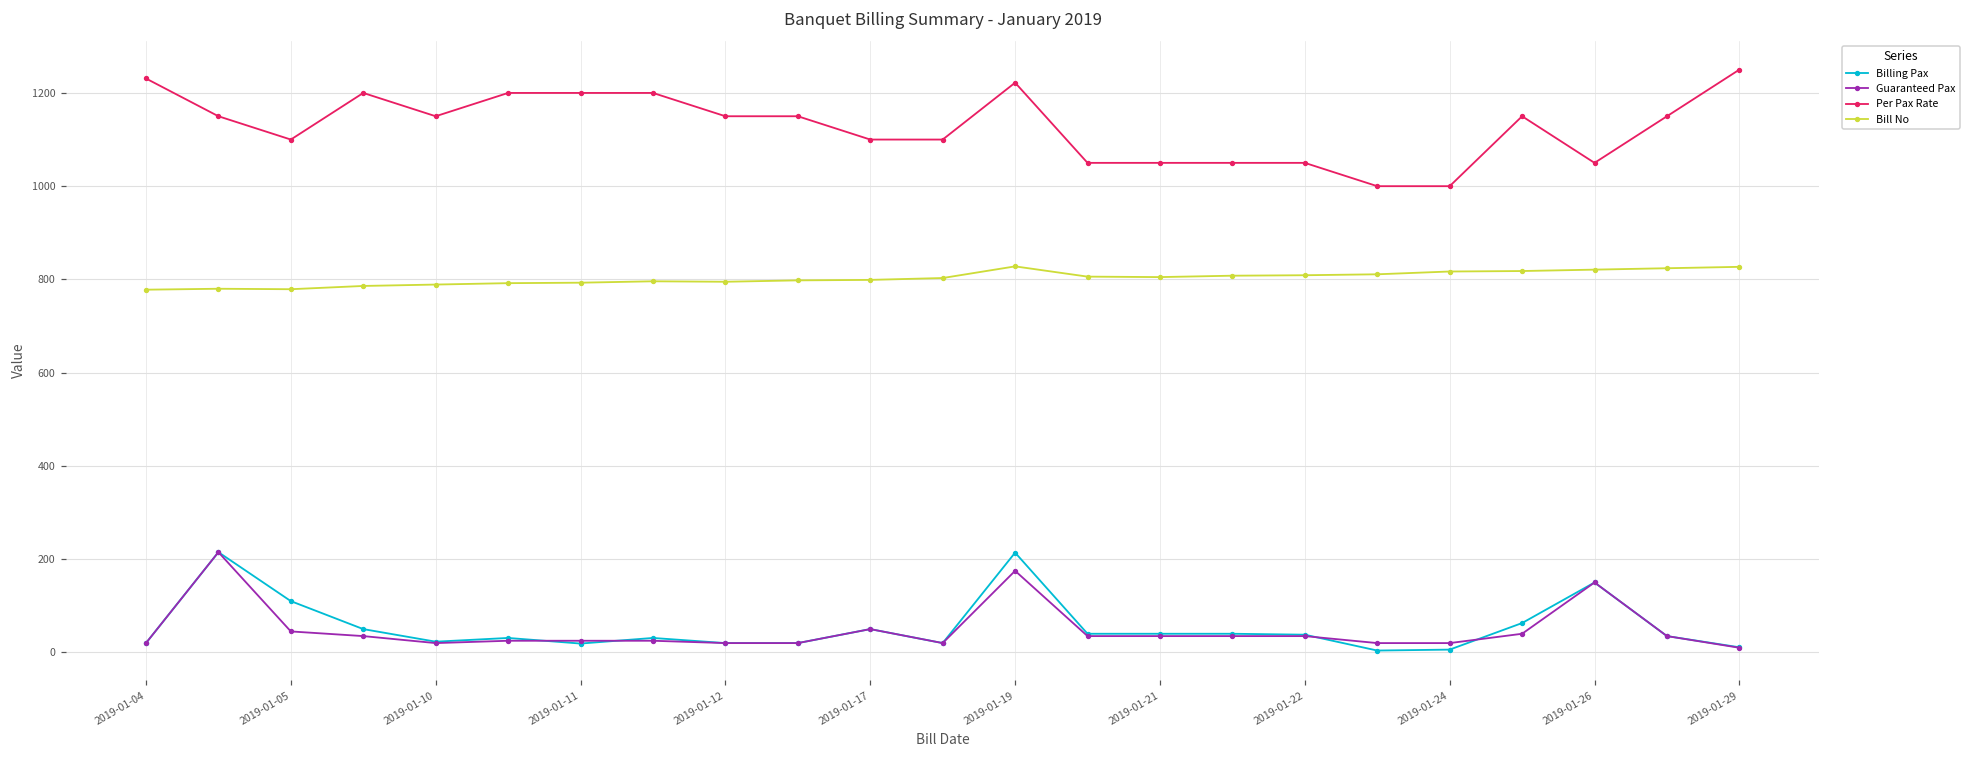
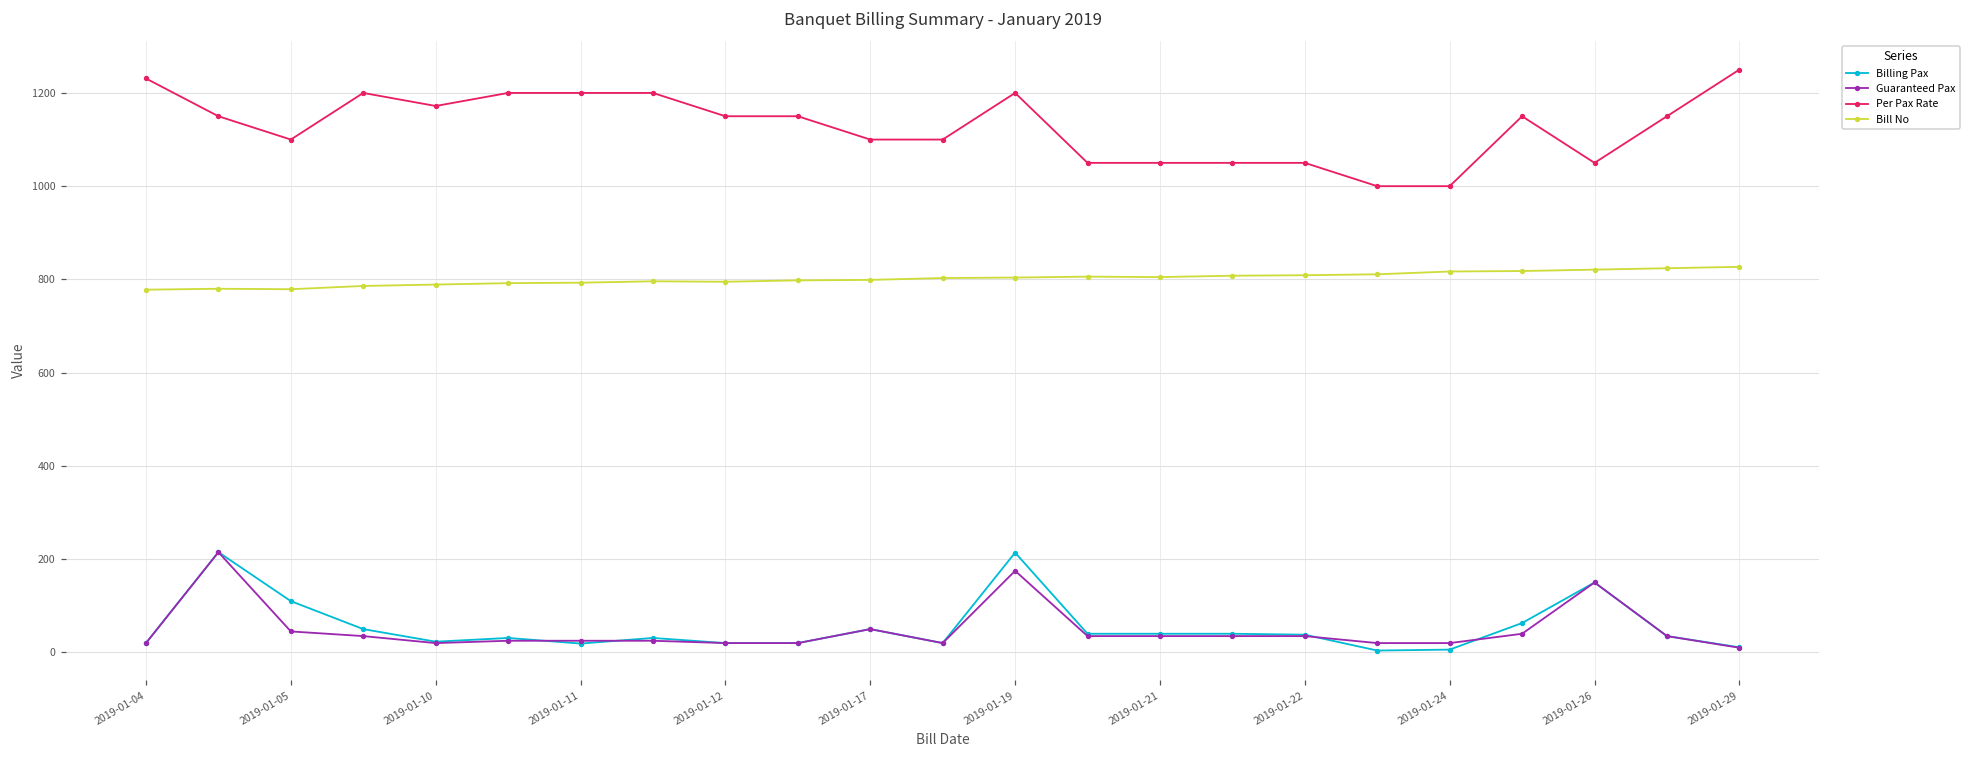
  {
    "Billing Pax": {
      "2019-01-19": 210
    },
    "Guaranteed Pax": {
      "2019-01-19": 180
    },
    "Per Pax Rate": {
      "2019-01-04": 1230,
-     "2019-01-10": 1150,
+     "2019-01-10": 1170,
      "2019-01-17": 1100,
-     "2019-01-19": 1220,
+     "2019-01-19": 1200,
      "2019-01-26": 1050
    },
    "Bill No": {
      "2019-01-04": 780,
      "2019-01-10": 790,
      "2019-01-17": 800,
-     "2019-01-19": 830,
+     "2019-01-19": 800,
      "2019-01-26": 820
    }
  }
